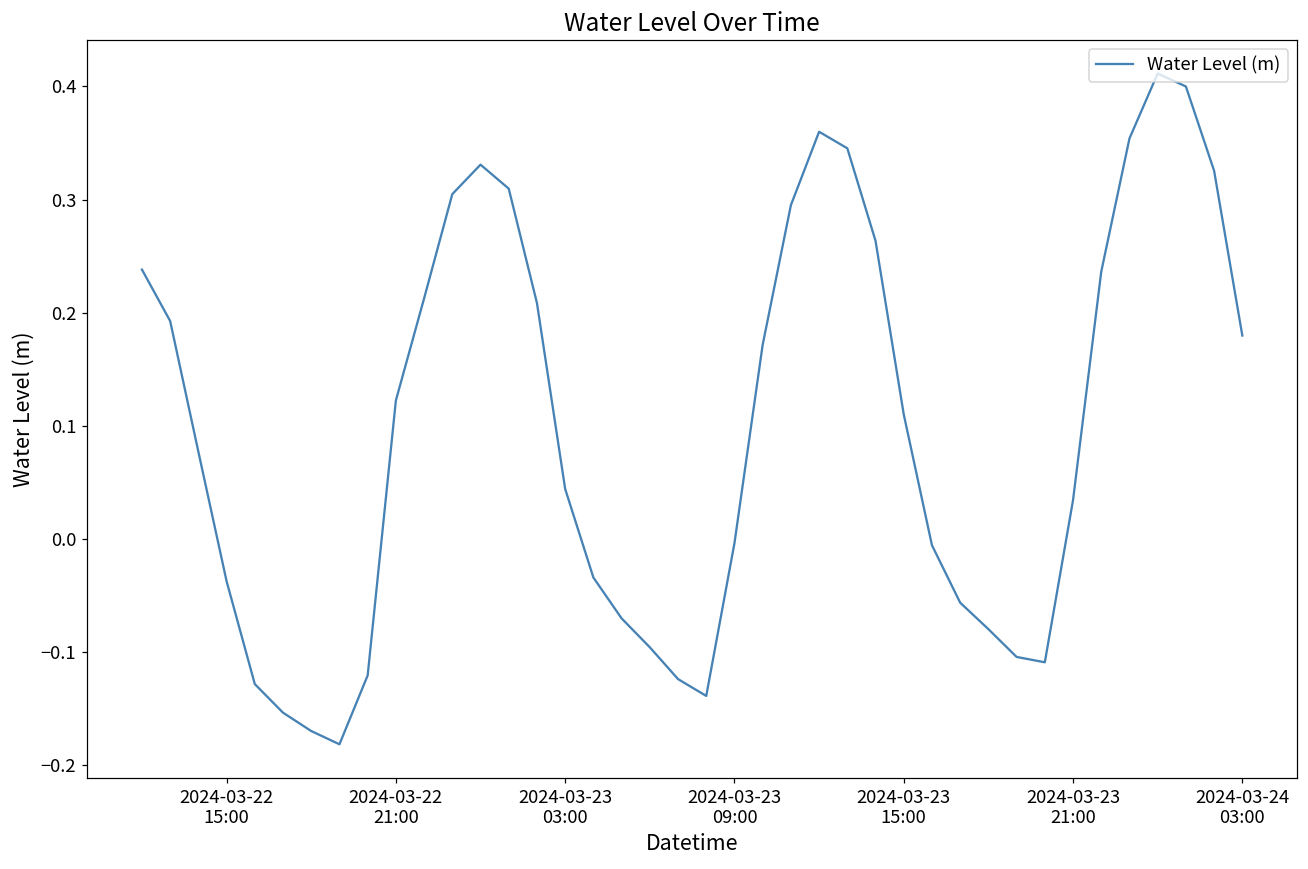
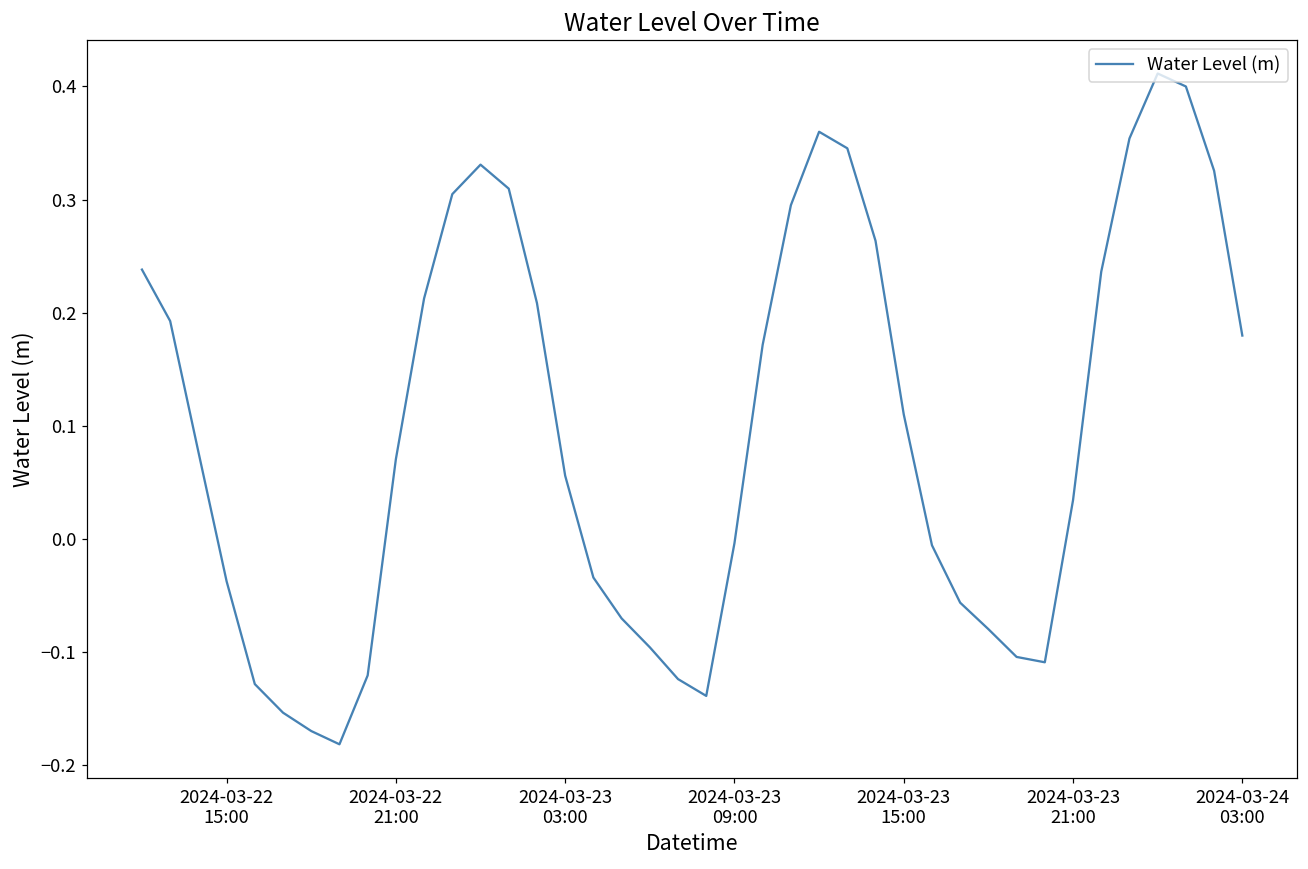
  {
    "2024-03-22 15:00": -0.038,
-   "2024-03-22 21:00": 0.122,
-   "2024-03-23 03:00": 0.044,
+   "2024-03-22 21:00": 0.070,
+   "2024-03-23 03:00": 0.056,
    "2024-03-23 09:00": -0.004,
    "2024-03-23 15:00": 0.110,
    "2024-03-23 21:00": 0.034,
    "2024-03-24 03:00": 0.180
  }
